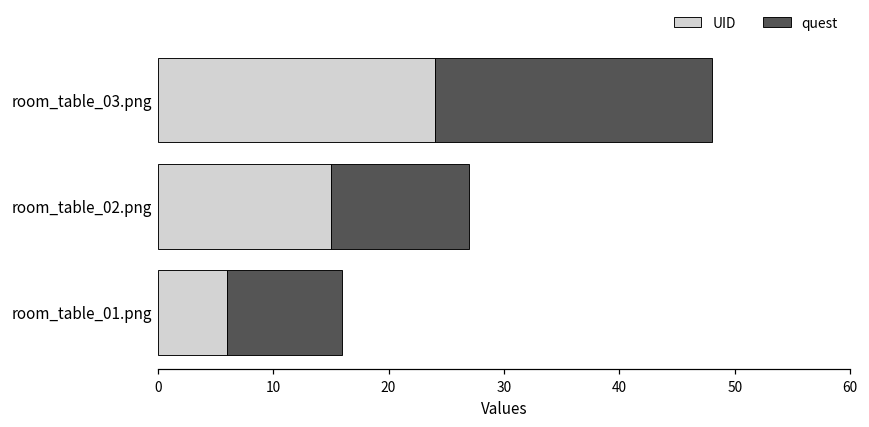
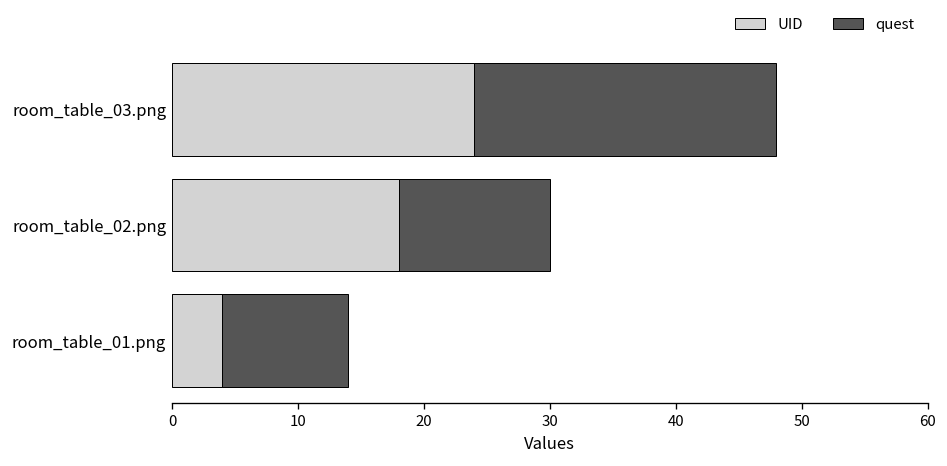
  {
    "UID": {
      "room_table_03.png": 24,
-     "room_table_02.png": 15,
-     "room_table_01.png": 6
+     "room_table_02.png": 18,
+     "room_table_01.png": 4
    },
    "quest": {
      "room_table_03.png": 24,
      "room_table_02.png": 12,
      "room_table_01.png": 10
    }
  }
